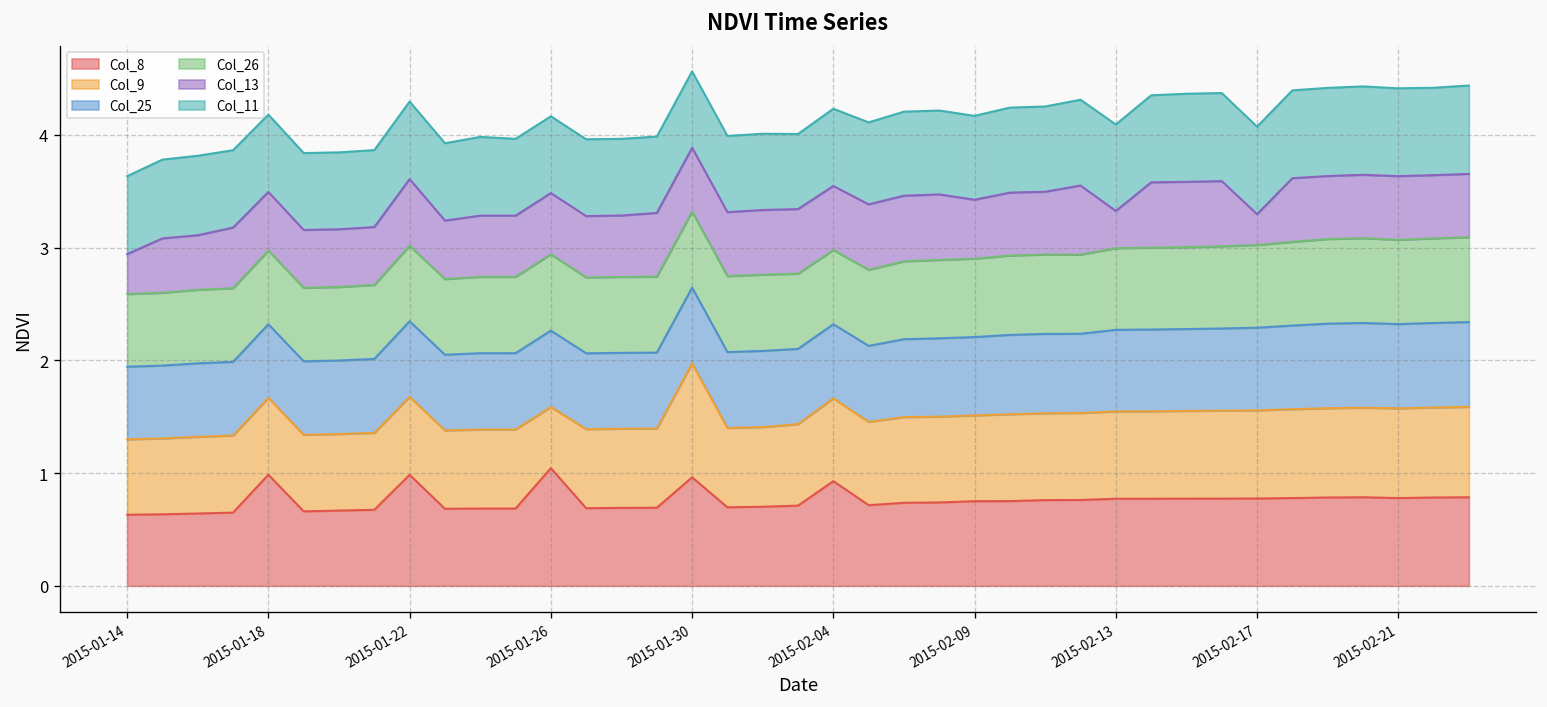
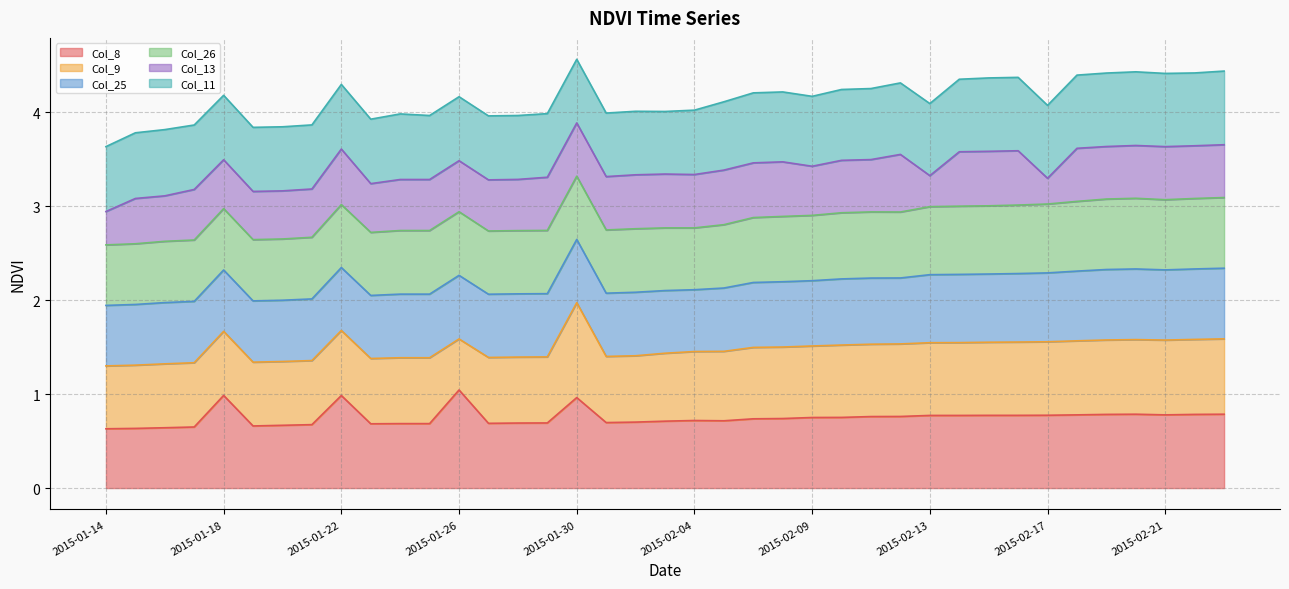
  {
    "Col_8": {
      "2015-01-14": 0.6,
      "2015-01-18": 1.0,
      "2015-01-22": 1.0,
      "2015-01-26": 1.0,
      "2015-01-30": 1.0,
-     "2015-02-04": 0.9,
+     "2015-02-04": 0.7,
      "2015-02-09": 0.8,
      "2015-02-13": 0.8,
      "2015-02-17": 0.8,
      "2015-02-21": 0.8
    },
    "Col_9": {
      "2015-01-14": 0.7,
      "2015-01-18": 0.7,
      "2015-01-22": 0.7,
      "2015-01-26": 0.5,
      "2015-01-30": 1.0,
      "2015-02-04": 0.7,
      "2015-02-09": 0.8,
      "2015-02-13": 0.8,
      "2015-02-17": 0.8,
      "2015-02-21": 0.8
    },
    "Col_26": {
      "2015-01-14": 0.6,
      "2015-01-18": 0.7,
      "2015-01-22": 0.7,
      "2015-01-26": 0.7,
      "2015-01-30": 0.7,
      "2015-02-04": 0.7,
      "2015-02-09": 0.7,
      "2015-02-13": 0.7,
      "2015-02-17": 0.7,
      "2015-02-21": 0.7
    },
    "Col_13": {
      "2015-01-14": 0.4,
      "2015-01-18": 0.5,
      "2015-01-22": 0.6,
      "2015-01-26": 0.5,
      "2015-01-30": 0.6,
      "2015-02-04": 0.6,
      "2015-02-09": 0.5,
      "2015-02-13": 0.3,
      "2015-02-17": 0.3,
      "2015-02-21": 0.6
    }
  }
